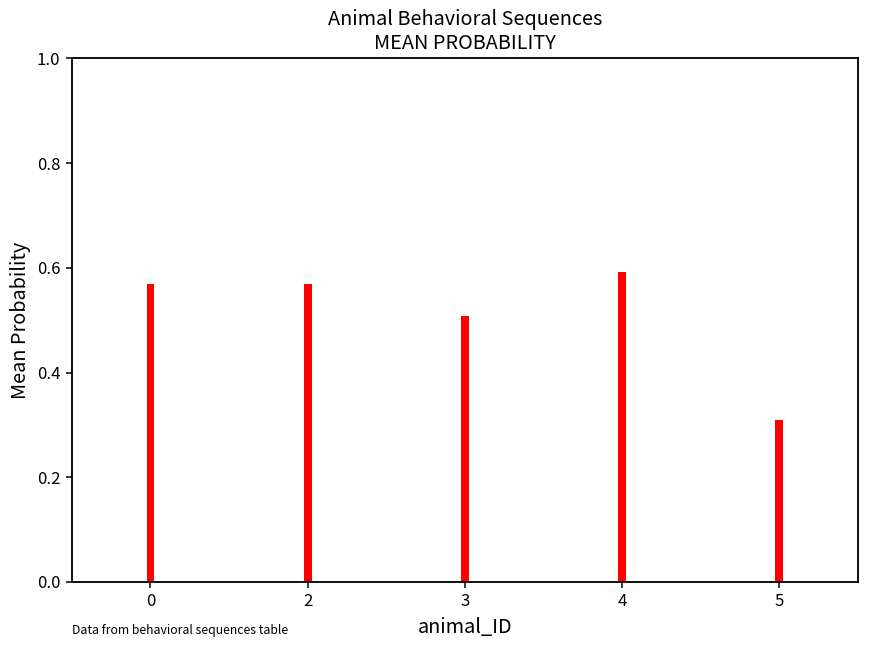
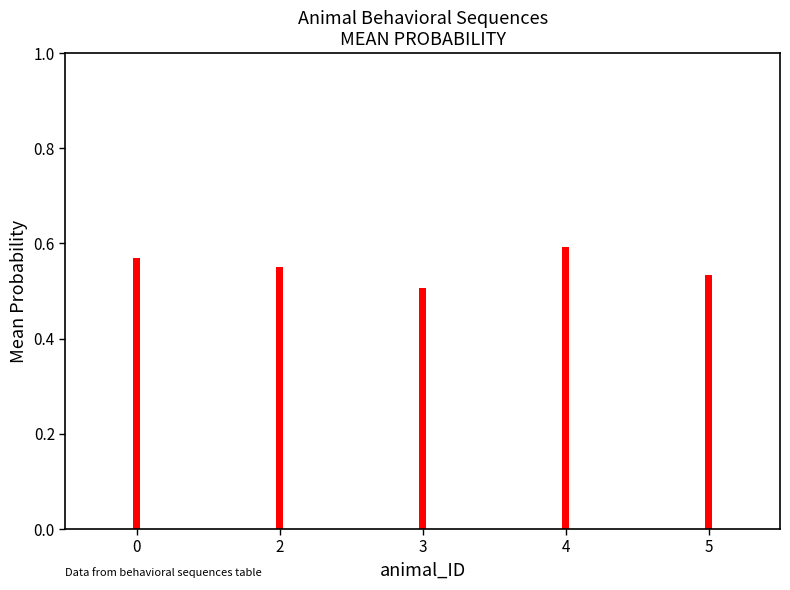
  {
    "0": 0.57,
-   "2": 0.57,
+   "2": 0.55,
    "3": 0.51,
    "4": 0.59,
-   "5": 0.31
+   "5": 0.53
  }
